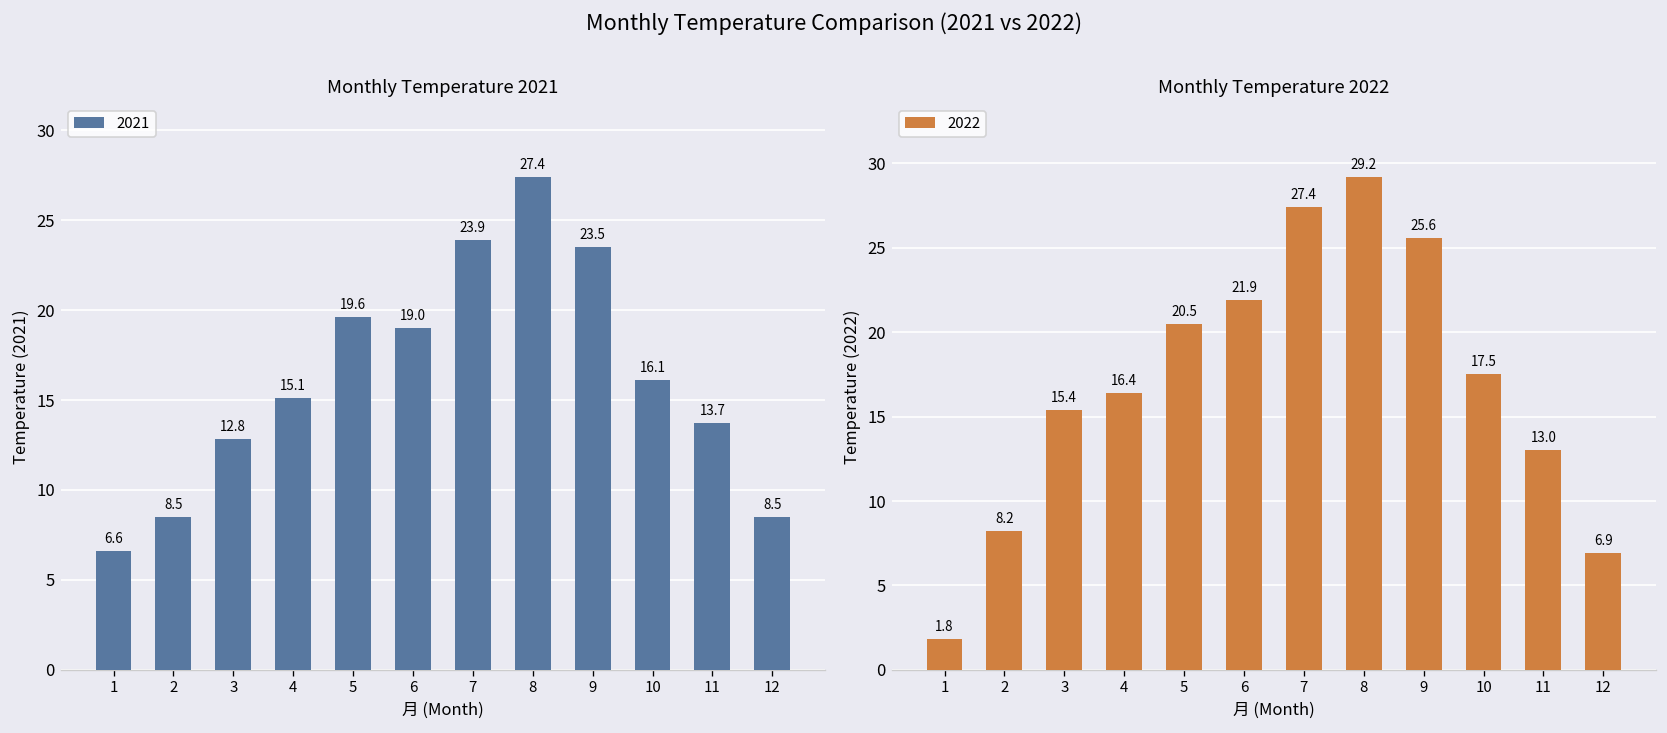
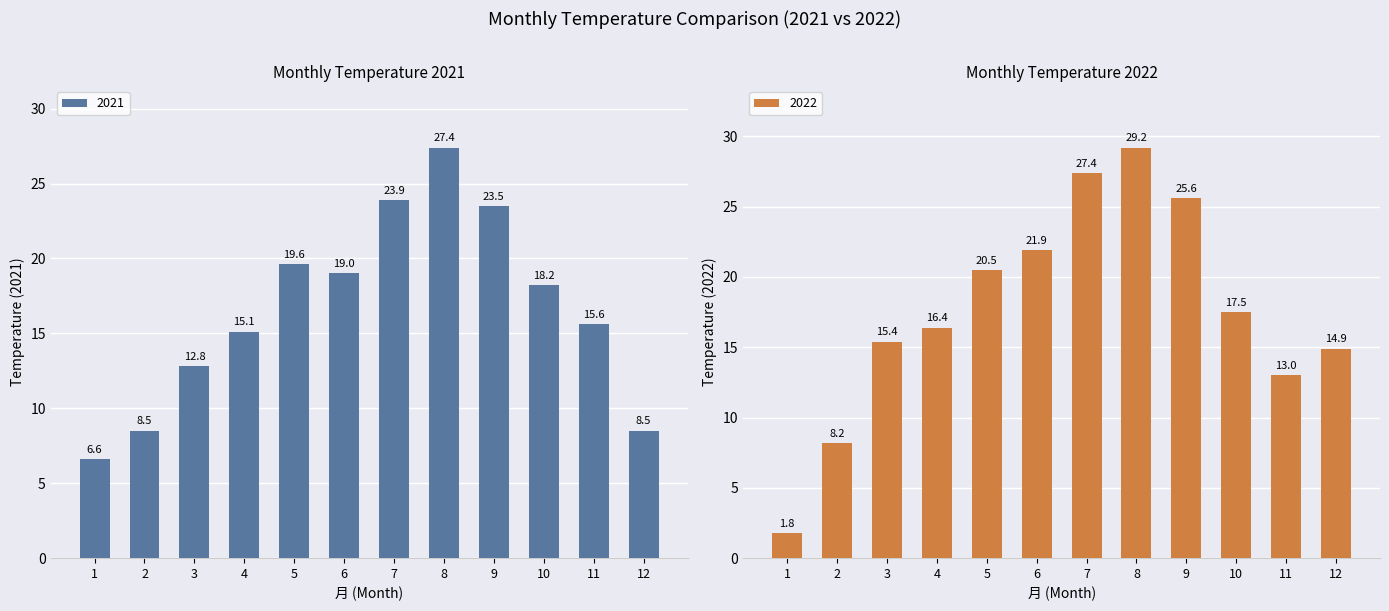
  {
    "Monthly Temperature 2021": {
      "1": 6.6,
      "2": 8.5,
      "3": 12.8,
      "4": 15.1,
      "5": 19.6,
      "6": 19.0,
      "7": 23.9,
      "8": 27.4,
      "9": 23.5,
-     "10": 16.1,
-     "11": 13.7,
+     "10": 18.2,
+     "11": 15.6,
      "12": 8.5
    },
    "Monthly Temperature 2022": {
      "1": 1.8,
      "2": 8.2,
      "3": 15.4,
      "4": 16.4,
      "5": 20.5,
      "6": 21.9,
      "7": 27.4,
      "8": 29.2,
      "9": 25.6,
      "10": 17.5,
      "11": 13.0,
-     "12": 6.9
+     "12": 14.9
    }
  }
